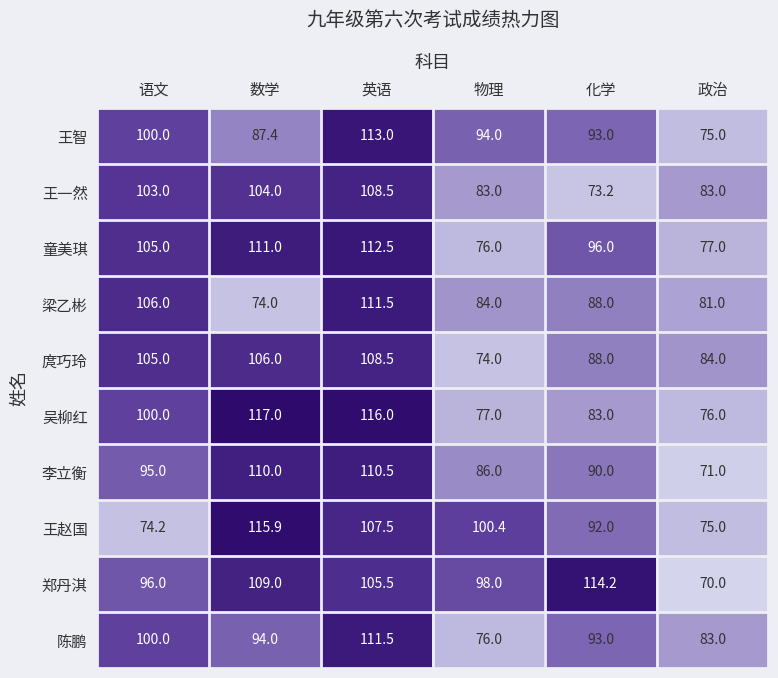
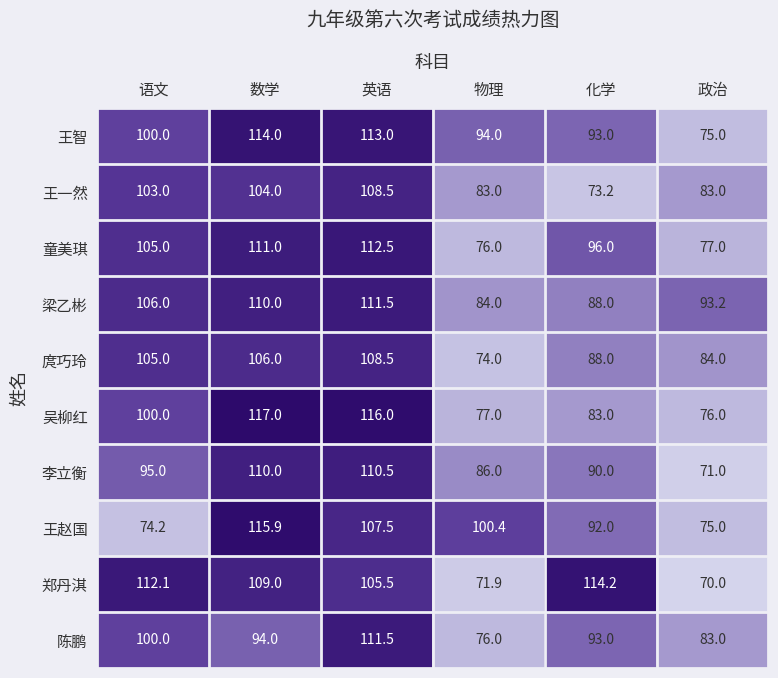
  {
    "王智": {
      "语文": 100.0,
-     "数学": 87.4,
+     "数学": 114.0,
      "英语": 113.0,
      "物理": 94.0,
      "化学": 93.0,
      "政治": 75.0
    },
    "王一然": {
      "语文": 103.0,
      "数学": 104.0,
      "英语": 108.5,
      "物理": 83.0,
      "化学": 73.2,
      "政治": 83.0
    },
    "童美琪": {
      "语文": 105.0,
      "数学": 111.0,
      "英语": 112.5,
      "物理": 76.0,
      "化学": 96.0,
      "政治": 77.0
    },
    "梁乙彬": {
      "语文": 106.0,
-     "数学": 74.0,
+     "数学": 110.0,
      "英语": 111.5,
      "物理": 84.0,
      "化学": 88.0,
-     "政治": 81.0
+     "政治": 93.2
    },
    "庹巧玲": {
      "语文": 105.0,
      "数学": 106.0,
      "英语": 108.5,
      "物理": 74.0,
      "化学": 88.0,
      "政治": 84.0
    },
    "吴柳红": {
      "语文": 100.0,
      "数学": 117.0,
      "英语": 116.0,
      "物理": 77.0,
      "化学": 83.0,
      "政治": 76.0
    },
    "李立衡": {
      "语文": 95.0,
      "数学": 110.0,
      "英语": 110.5,
      "物理": 86.0,
      "化学": 90.0,
      "政治": 71.0
    },
    "王赵国": {
      "语文": 74.2,
      "数学": 115.9,
      "英语": 107.5,
      "物理": 100.4,
      "化学": 92.0,
      "政治": 75.0
    },
    "郑丹淇": {
-     "语文": 96.0,
+     "语文": 112.1,
      "数学": 109.0,
      "英语": 105.5,
-     "物理": 98.0,
+     "物理": 71.9,
      "化学": 114.2,
      "政治": 70.0
    },
    "陈鹏": {
      "语文": 100.0,
      "数学": 94.0,
      "英语": 111.5,
      "物理": 76.0,
      "化学": 93.0,
      "政治": 83.0
    }
  }
